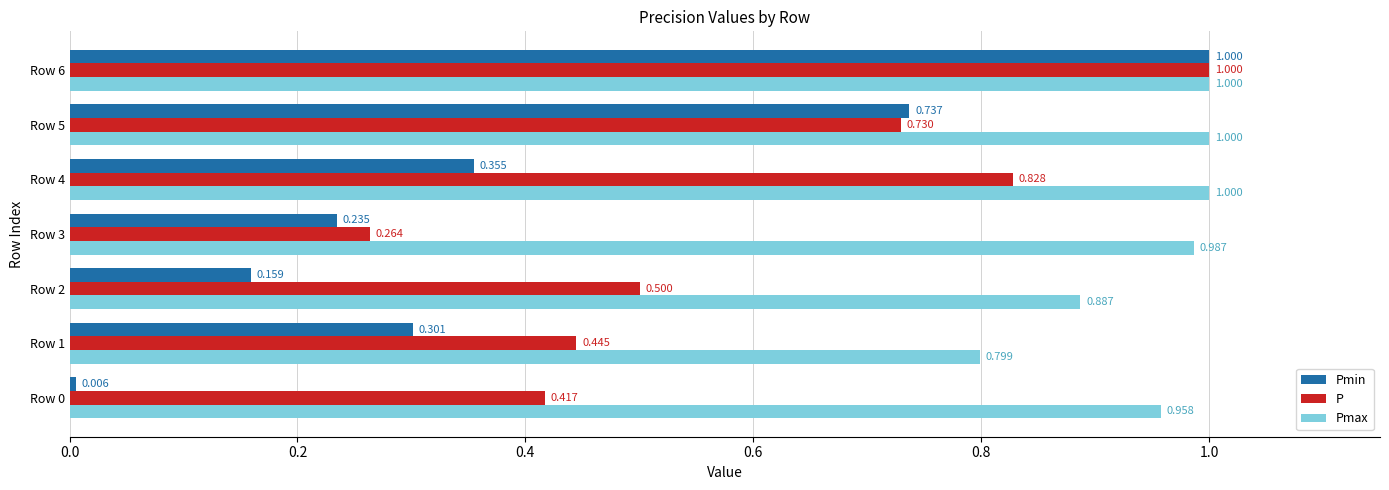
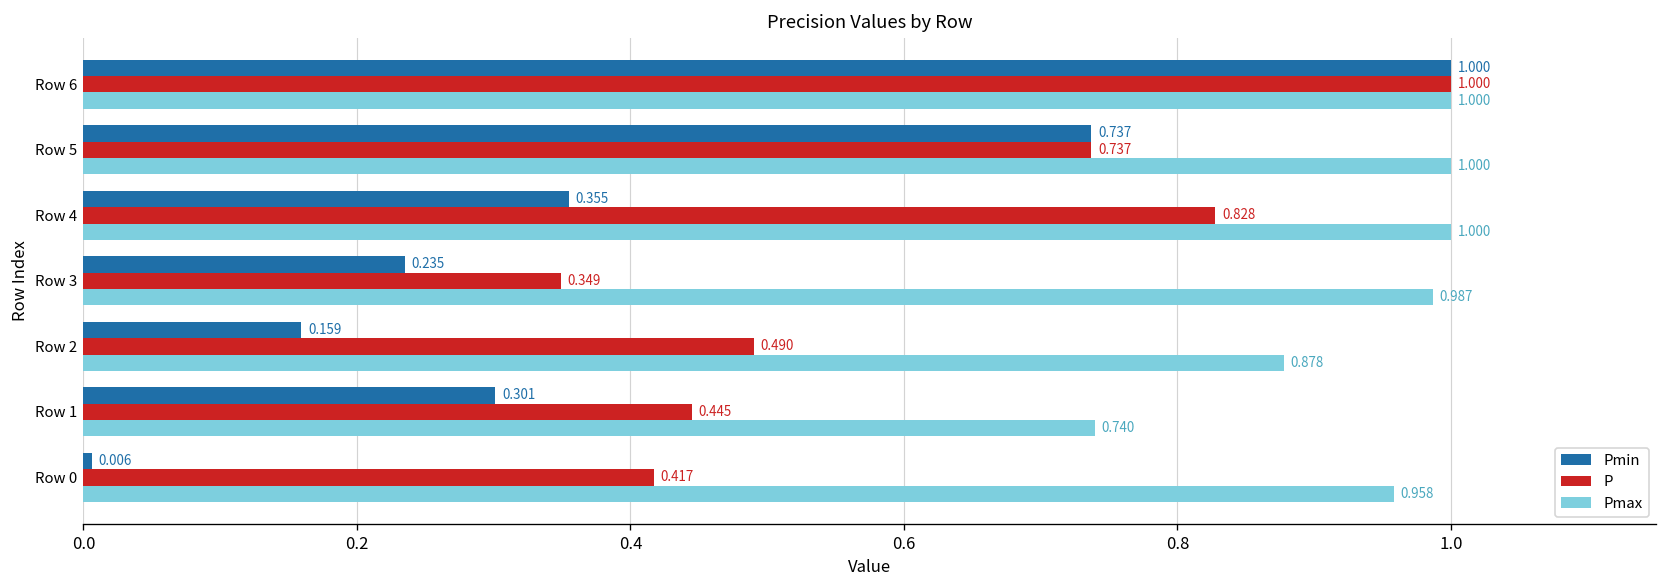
  {
    "Pmin": {
      "Row 6": 1.000,
      "Row 5": 0.737,
      "Row 4": 0.355,
      "Row 3": 0.235,
      "Row 2": 0.159,
      "Row 1": 0.301,
      "Row 0": 0.006
    },
    "P": {
      "Row 6": 1.000,
-     "Row 5": 0.730,
+     "Row 5": 0.737,
      "Row 4": 0.828,
-     "Row 3": 0.264,
-     "Row 2": 0.500,
+     "Row 3": 0.349,
+     "Row 2": 0.490,
      "Row 1": 0.445,
      "Row 0": 0.417
    },
    "Pmax": {
      "Row 6": 1.000,
      "Row 5": 1.000,
      "Row 4": 1.000,
      "Row 3": 0.987,
-     "Row 2": 0.887,
-     "Row 1": 0.799,
+     "Row 2": 0.878,
+     "Row 1": 0.740,
      "Row 0": 0.958
    }
  }
